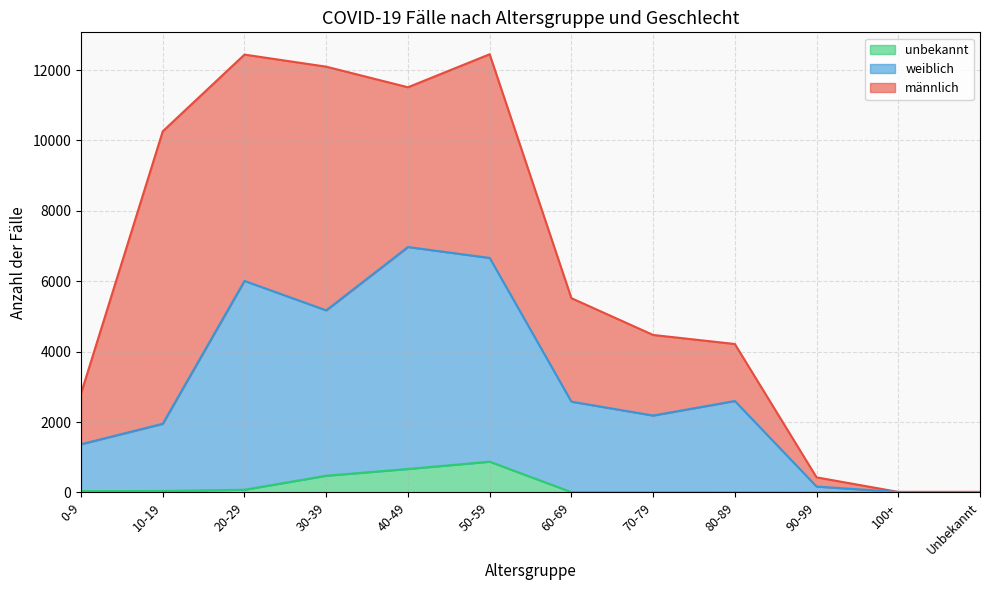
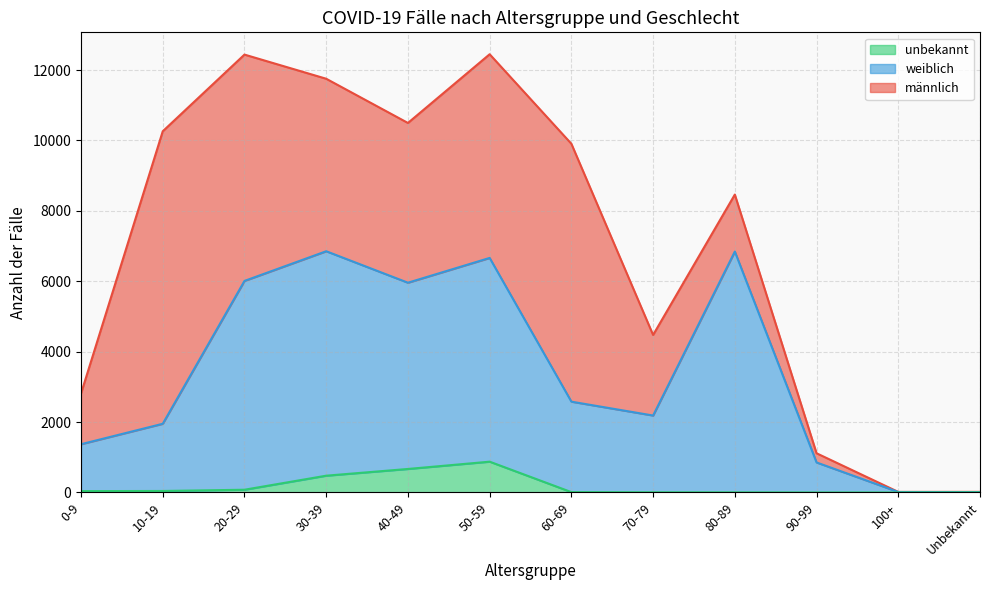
  {
    "unbekannt": {
      "0-9": 0,
      "10-19": 0,
      "20-29": 100,
      "30-39": 500,
      "40-49": 700,
      "50-59": 900,
      "60-69": 0,
      "70-79": 0,
      "80-89": 0,
      "90-99": 0
    },
    "weiblich": {
      "0-9": 1300,
      "10-19": 1900,
      "20-29": 5900,
-     "30-39": 4700,
-     "40-49": 6300,
+     "30-39": 6400,
+     "40-49": 5300,
      "50-59": 5800,
      "60-69": 2600,
      "70-79": 2200,
-     "80-89": 2600,
-     "90-99": 200
+     "80-89": 6800,
+     "90-99": 900
    },
    "männlich": {
      "0-9": 1400,
      "10-19": 8300,
      "20-29": 6400,
-     "30-39": 6900,
+     "30-39": 4900,
      "40-49": 4500,
      "50-59": 5800,
-     "60-69": 2900,
+     "60-69": 7300,
      "70-79": 2300,
      "80-89": 1600,
      "90-99": 300
    }
  }
